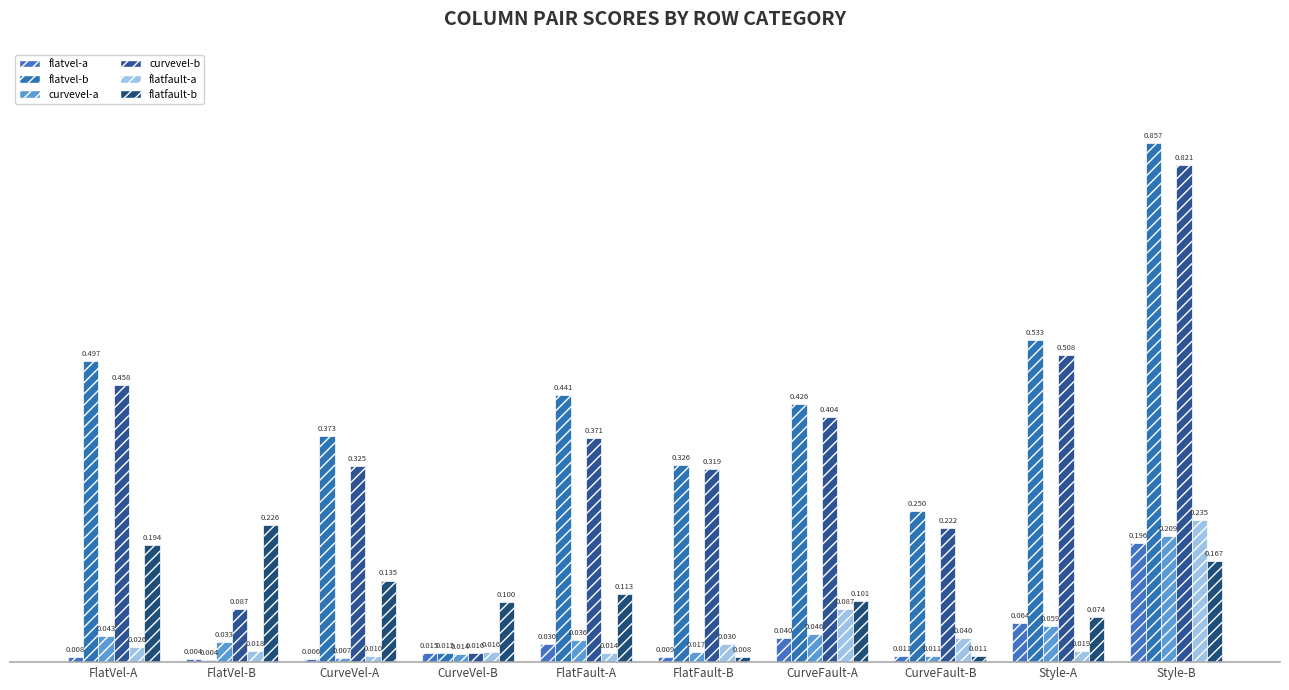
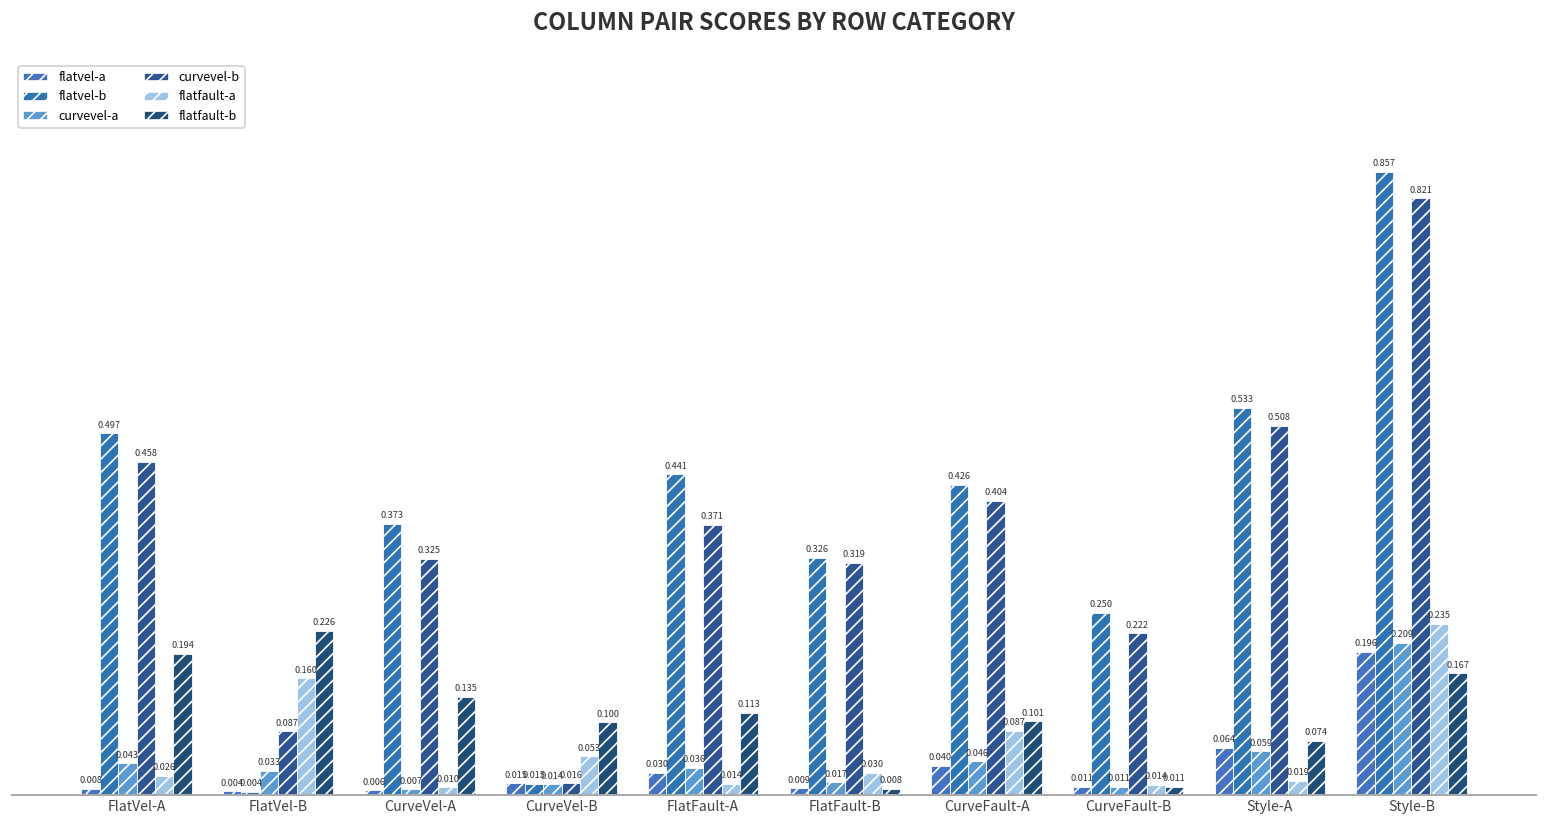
  {
    "flatfault-a": {
      "FlatVel-A": 0.026,
-     "FlatVel-B": 0.018,
+     "FlatVel-B": 0.160,
      "CurveVel-A": 0.010,
-     "CurveVel-B": 0.016,
+     "CurveVel-B": 0.053,
      "FlatFault-A": 0.014,
      "FlatFault-B": 0.030,
      "CurveFault-A": 0.087,
-     "CurveFault-B": 0.040,
+     "CurveFault-B": 0.014,
      "Style-A": 0.019,
      "Style-B": 0.235
    }
  }
